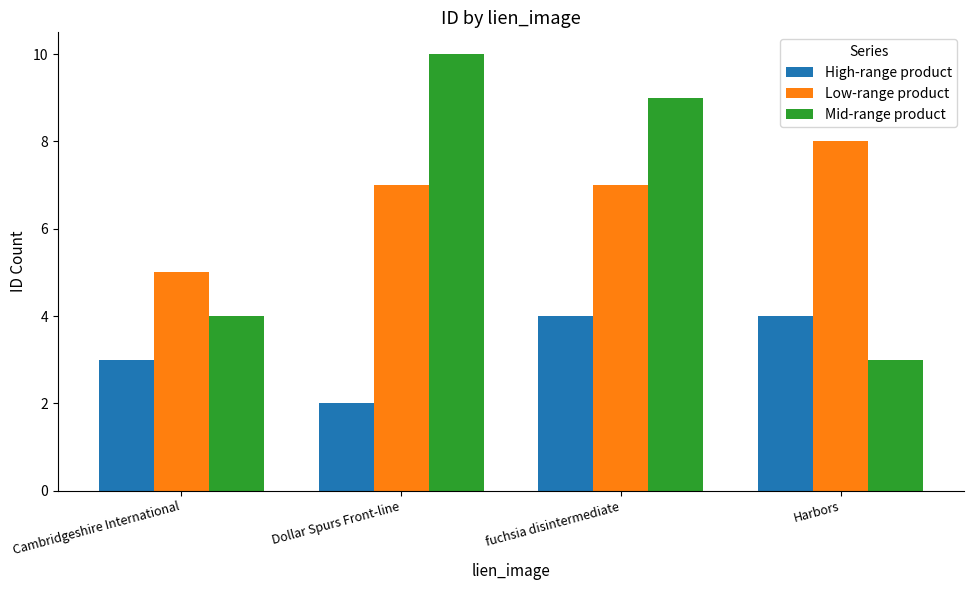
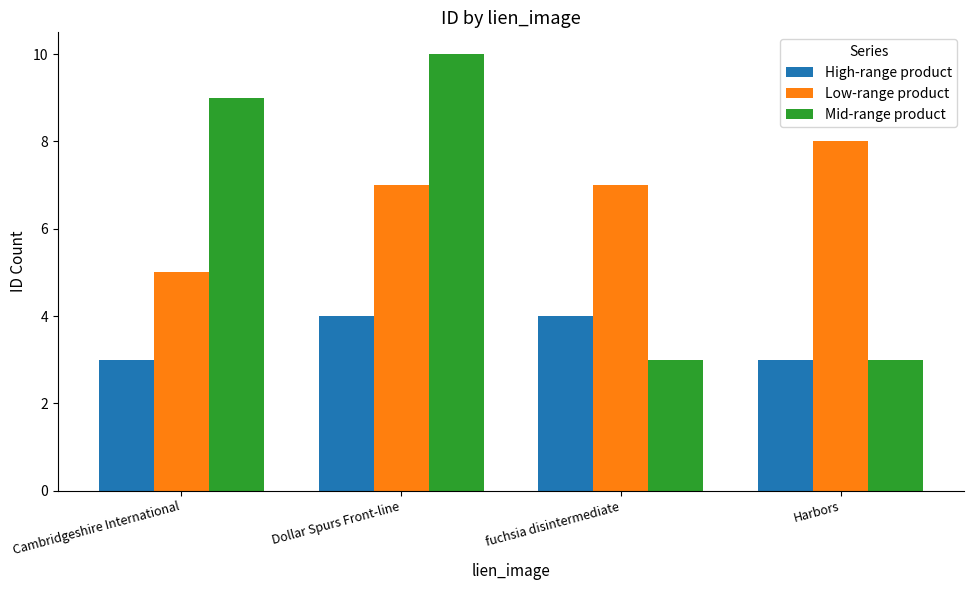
  {
    "High-range product": {
      "Cambridgeshire International": 3,
-     "Dollar Spurs Front-line": 2,
+     "Dollar Spurs Front-line": 4,
      "fuchsia disintermediate": 4,
-     "Harbors": 4
+     "Harbors": 3
    },
    "Low-range product": {
      "Cambridgeshire International": 5,
      "Dollar Spurs Front-line": 7,
      "fuchsia disintermediate": 7,
      "Harbors": 8
    },
    "Mid-range product": {
-     "Cambridgeshire International": 4,
+     "Cambridgeshire International": 9,
      "Dollar Spurs Front-line": 10,
-     "fuchsia disintermediate": 9,
+     "fuchsia disintermediate": 3,
      "Harbors": 3
    }
  }
